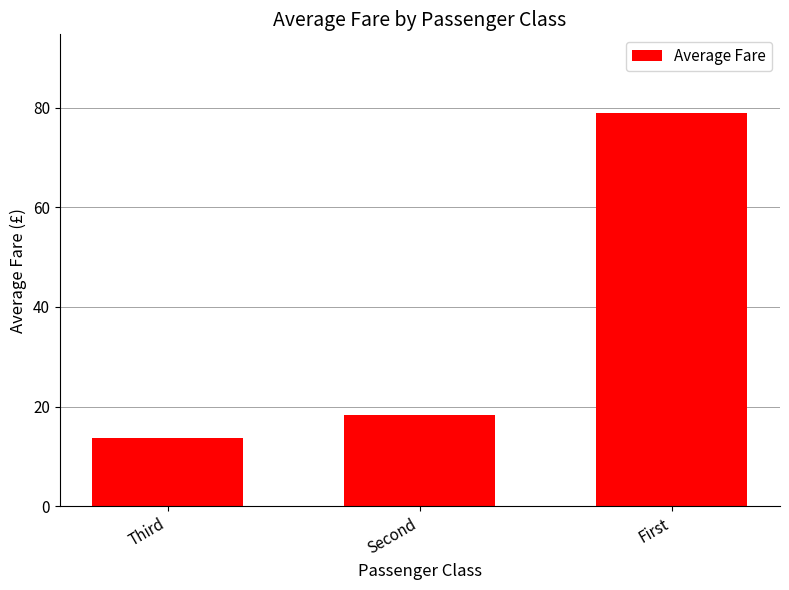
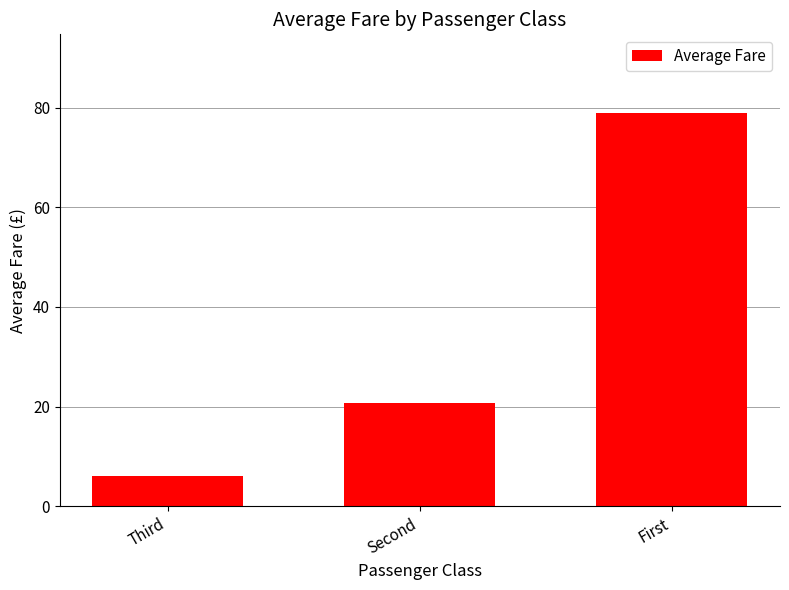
  {
-   "Third": 14,
-   "Second": 18,
+   "Third": 6,
+   "Second": 21,
    "First": 79
  }
